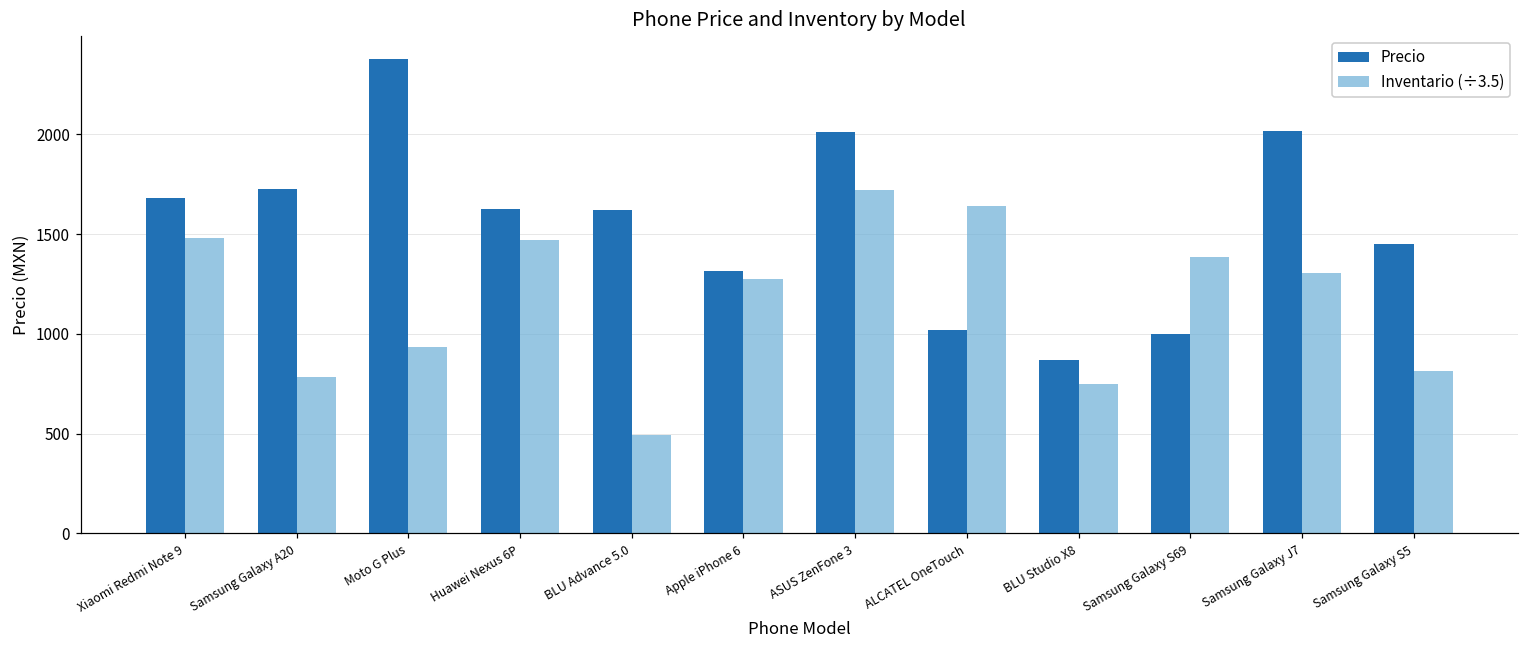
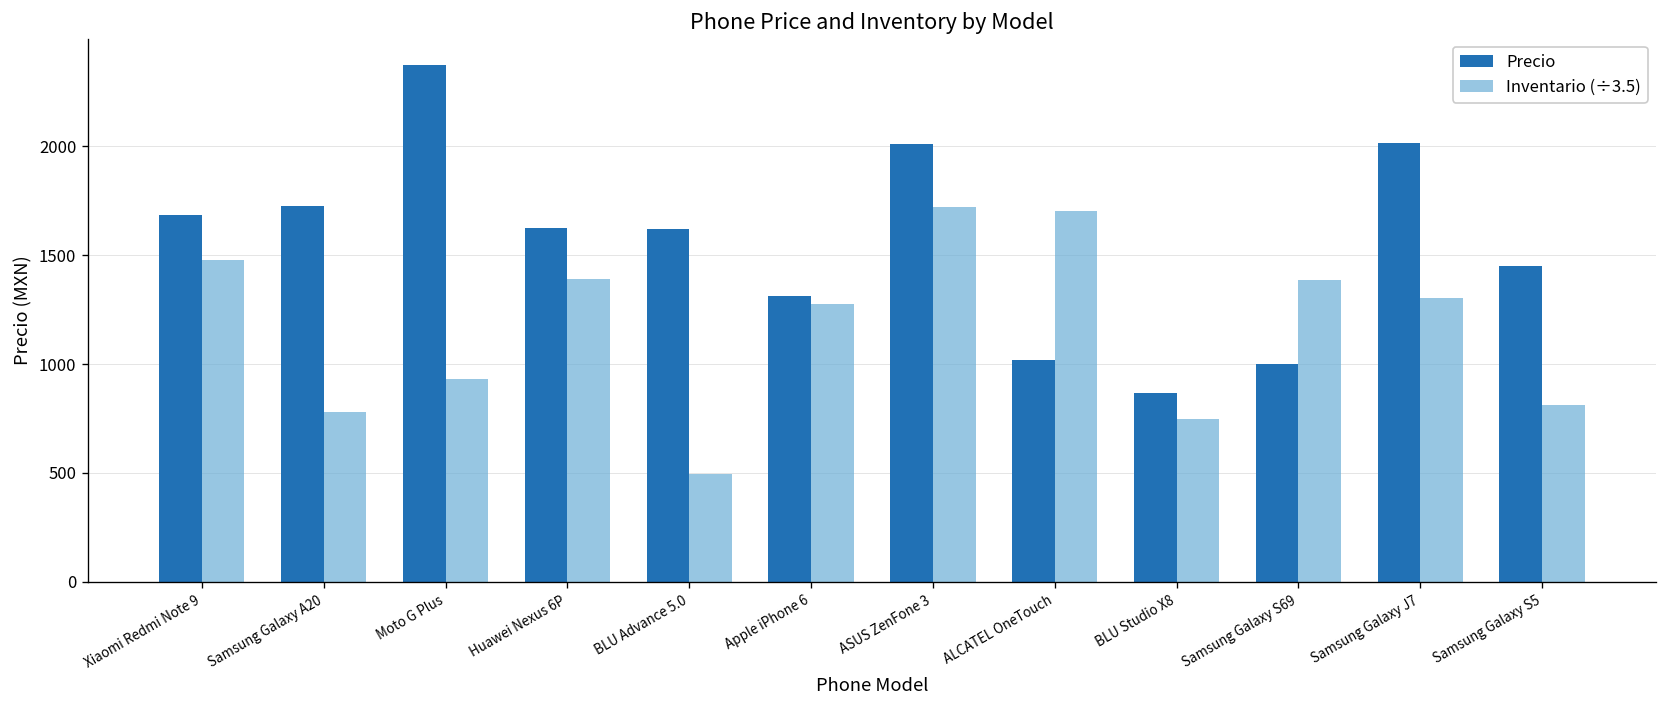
  {
    "Precio": {
      "Xiaomi Redmi Note 9": 1680,
      "Samsung Galaxy A20": 1730,
      "Moto G Plus": 2380,
      "Huawei Nexus 6P": 1620,
      "BLU Advance 5.0": 1620,
      "Apple iPhone 6": 1310,
      "ASUS ZenFone 3": 2010,
      "ALCATEL OneTouch": 1020,
      "BLU Studio X8": 870,
      "Samsung Galaxy S69": 1000,
      "Samsung Galaxy J7": 2020,
      "Samsung Galaxy S5": 1450
    },
    "Inventario (÷3.5)": {
      "Xiaomi Redmi Note 9": 1480,
      "Samsung Galaxy A20": 780,
      "Moto G Plus": 930,
-     "Huawei Nexus 6P": 1470,
+     "Huawei Nexus 6P": 1390,
      "BLU Advance 5.0": 500,
      "Apple iPhone 6": 1280,
      "ASUS ZenFone 3": 1720,
-     "ALCATEL OneTouch": 1640,
+     "ALCATEL OneTouch": 1700,
      "BLU Studio X8": 750,
      "Samsung Galaxy S69": 1390,
      "Samsung Galaxy J7": 1300,
      "Samsung Galaxy S5": 810
    }
  }
